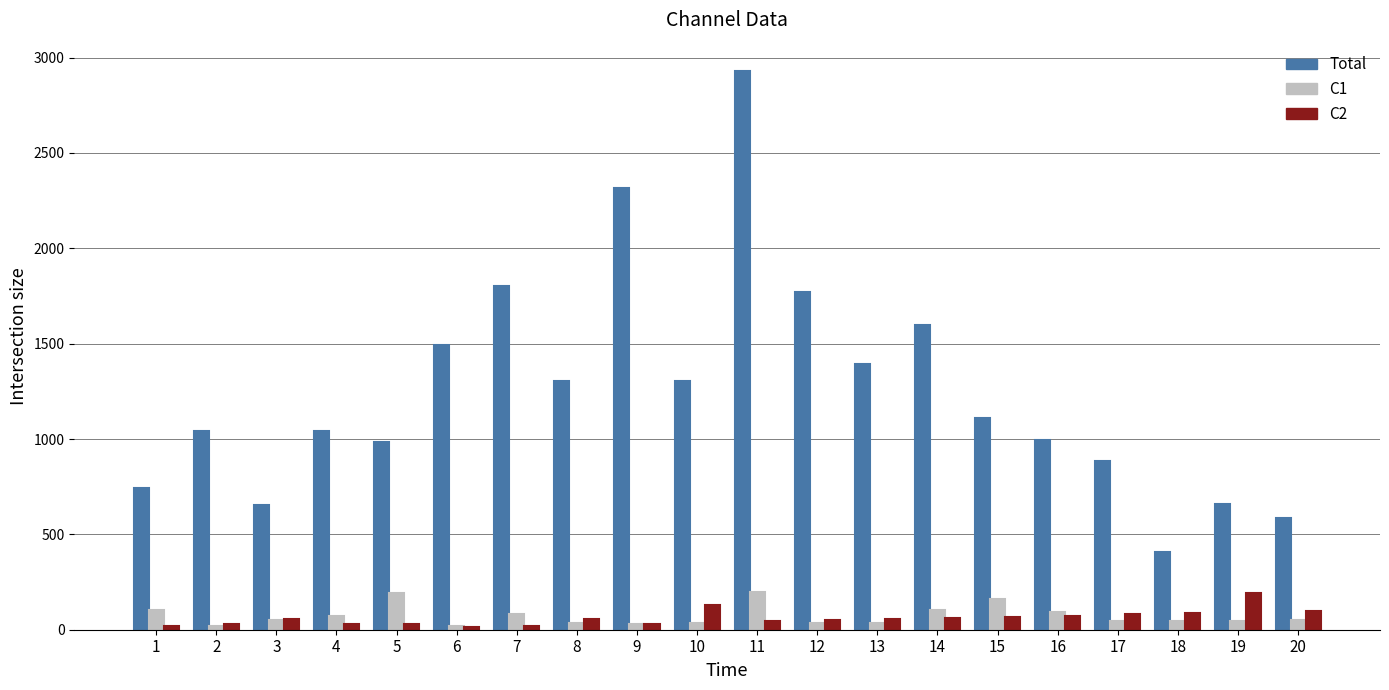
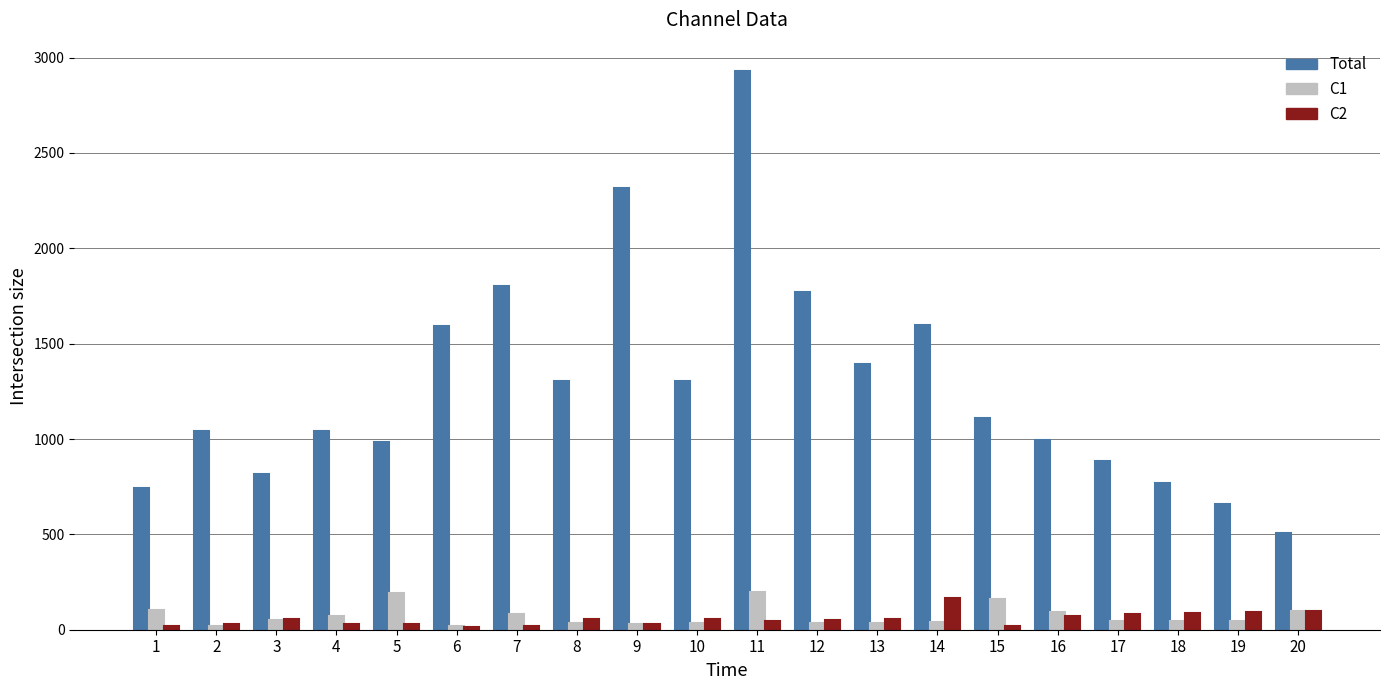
  {
    "Total": {
      "1": 750,
      "2": 1040,
-     "3": 650,
+     "3": 820,
      "4": 1040,
      "5": 980,
-     "6": 1490,
+     "6": 1590,
      "7": 1800,
      "8": 1300,
      "9": 2320,
      "10": 1300,
      "11": 2930,
      "12": 1770,
      "13": 1390,
      "14": 1600,
      "15": 1110,
      "16": 1000,
      "17": 880,
-     "18": 410,
+     "18": 770,
      "19": 660,
-     "20": 590
+     "20": 510
    },
    "C1": {
      "1": 100,
      "2": 20,
      "3": 50,
      "4": 70,
      "5": 190,
      "6": 20,
      "7": 80,
      "8": 40,
      "9": 30,
      "10": 40,
      "11": 200,
      "12": 30,
      "13": 40,
-     "14": 110,
+     "14": 40,
      "15": 160,
      "16": 90,
      "17": 40,
      "18": 50,
      "19": 50,
-     "20": 50
+     "20": 100
    },
    "C2": {
      "1": 20,
      "2": 30,
      "3": 50,
      "4": 30,
      "5": 30,
      "6": 10,
      "7": 20,
      "8": 60,
      "9": 30,
-     "10": 130,
+     "10": 60,
      "11": 40,
      "12": 50,
      "13": 60,
-     "14": 60,
-     "15": 70,
+     "14": 170,
+     "15": 20,
      "16": 70,
      "17": 80,
      "18": 90,
-     "19": 190,
+     "19": 90,
      "20": 100
    }
  }
